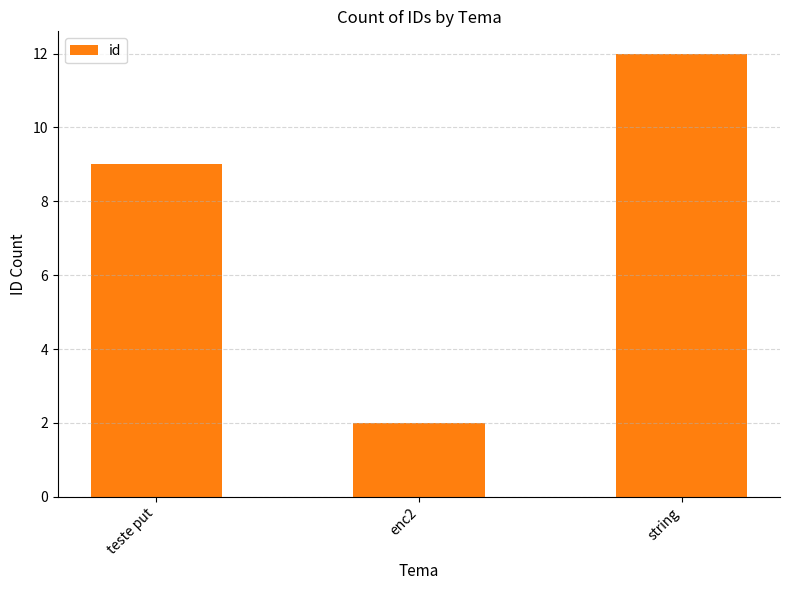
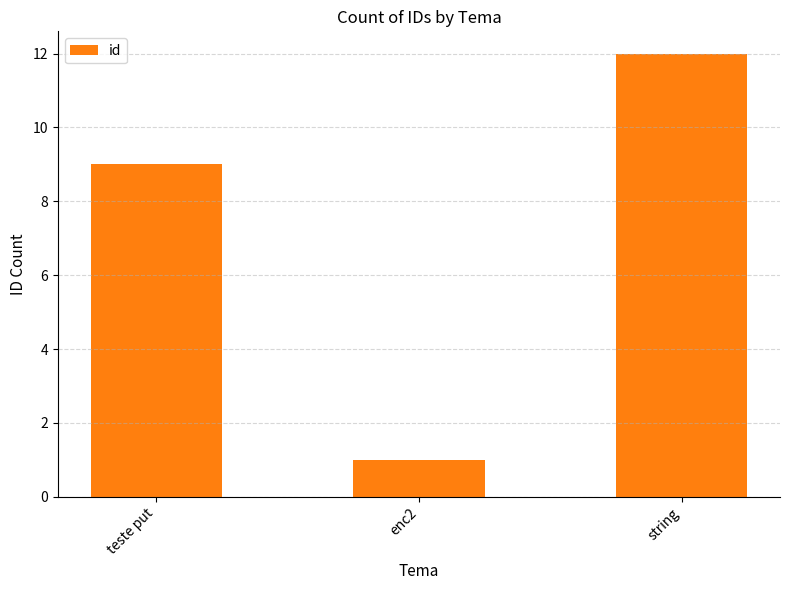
  {
    "teste put": 9,
-   "enc2": 2,
+   "enc2": 1,
    "string": 12
  }
